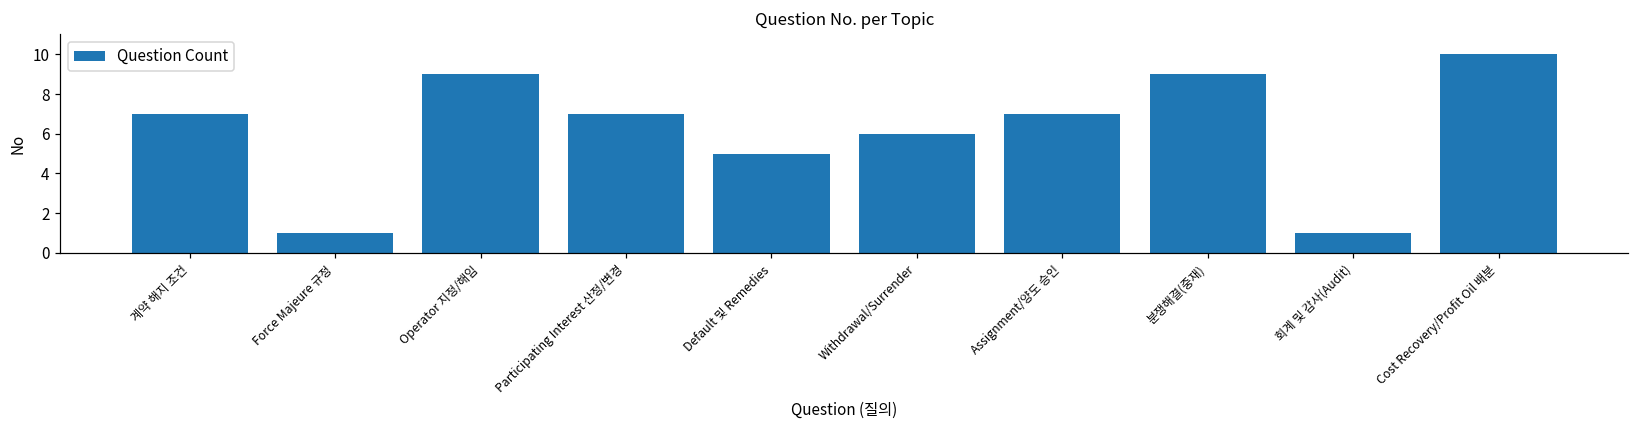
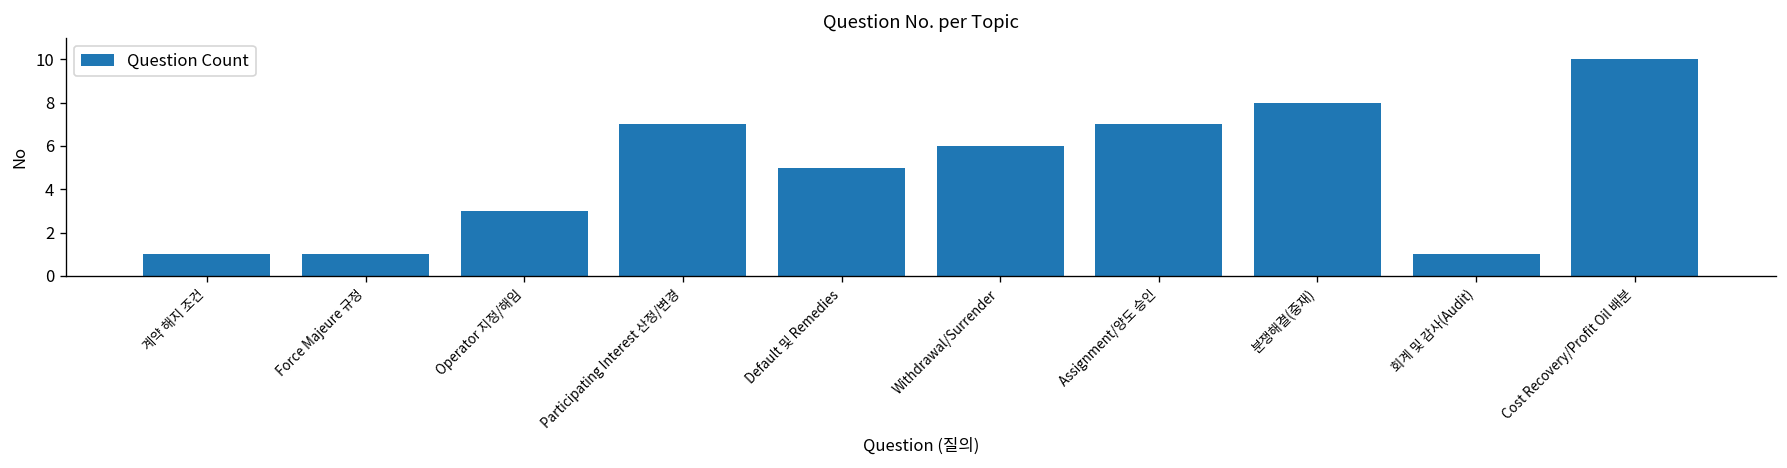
  {
-   "계약 해지 조건": 7,
+   "계약 해지 조건": 1,
    "Force Majeure 규정": 1,
-   "Operator 지정/해임": 9,
+   "Operator 지정/해임": 3,
    "Participating Interest 산정/변경": 7,
    "Default 및 Remedies": 5,
    "Withdrawal/Surrender": 6,
    "Assignment/양도 승인": 7,
-   "분쟁해결(중재)": 9,
+   "분쟁해결(중재)": 8,
    "회계 및 감사(Audit)": 1,
    "Cost Recovery/Profit Oil 배분": 10
  }
